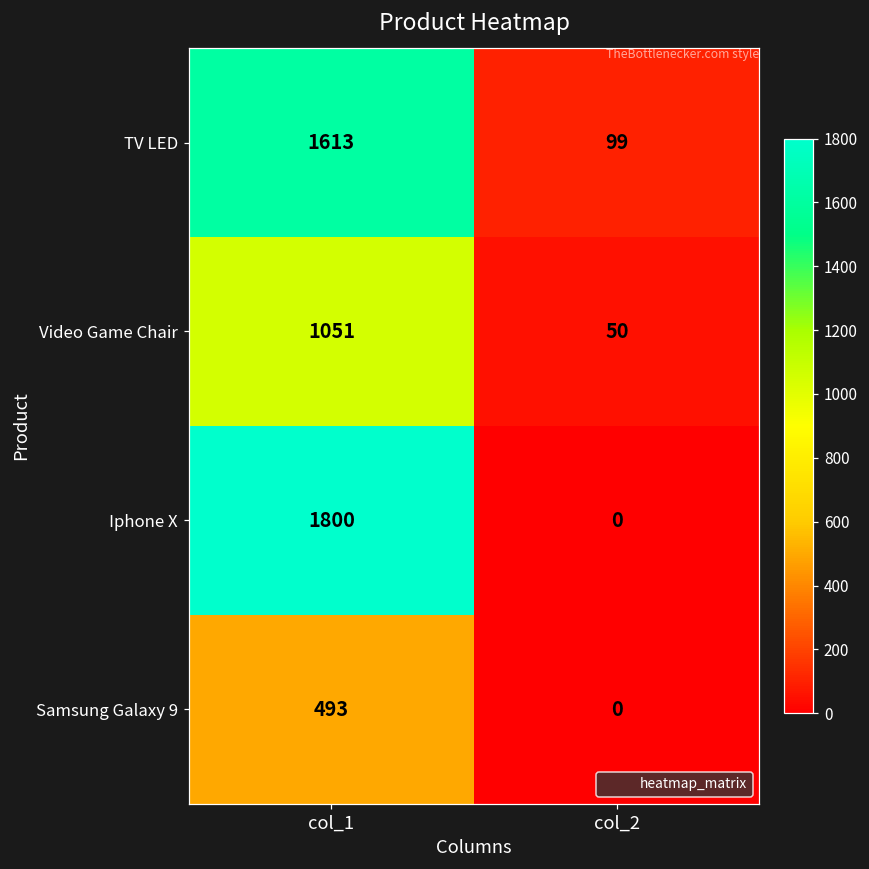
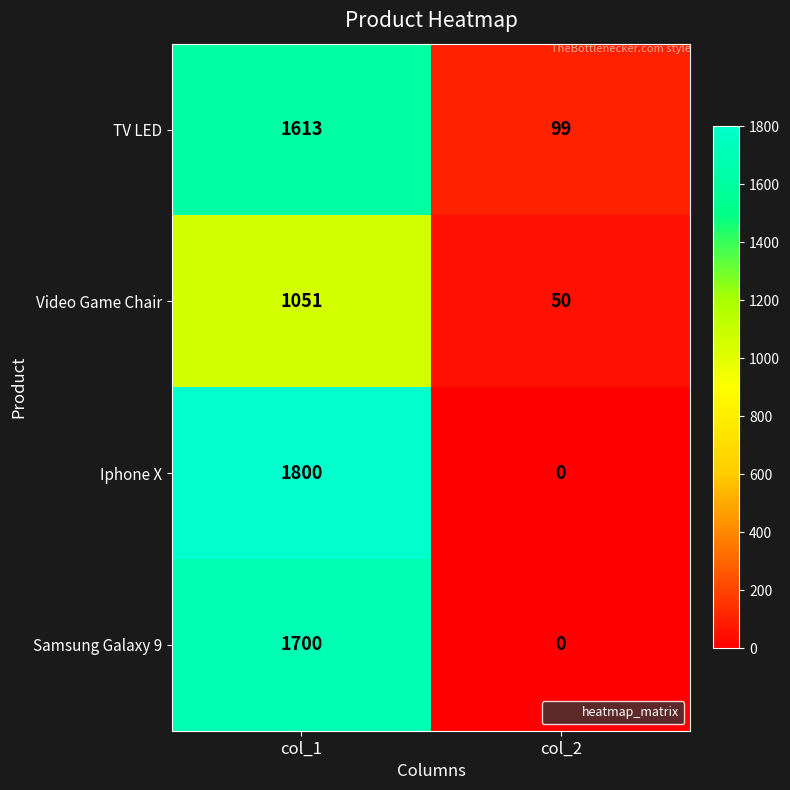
  {
    "TV LED": {
      "col_1": 1613
    },
    "Video Game Chair": {
      "col_1": 1051,
      "col_2": 50
    },
    "Iphone X": {
      "col_1": 1800,
      "col_2": 0
    },
    "Samsung Galaxy 9": {
-     "col_1": 493,
+     "col_1": 1700,
      "col_2": 0
    }
  }
